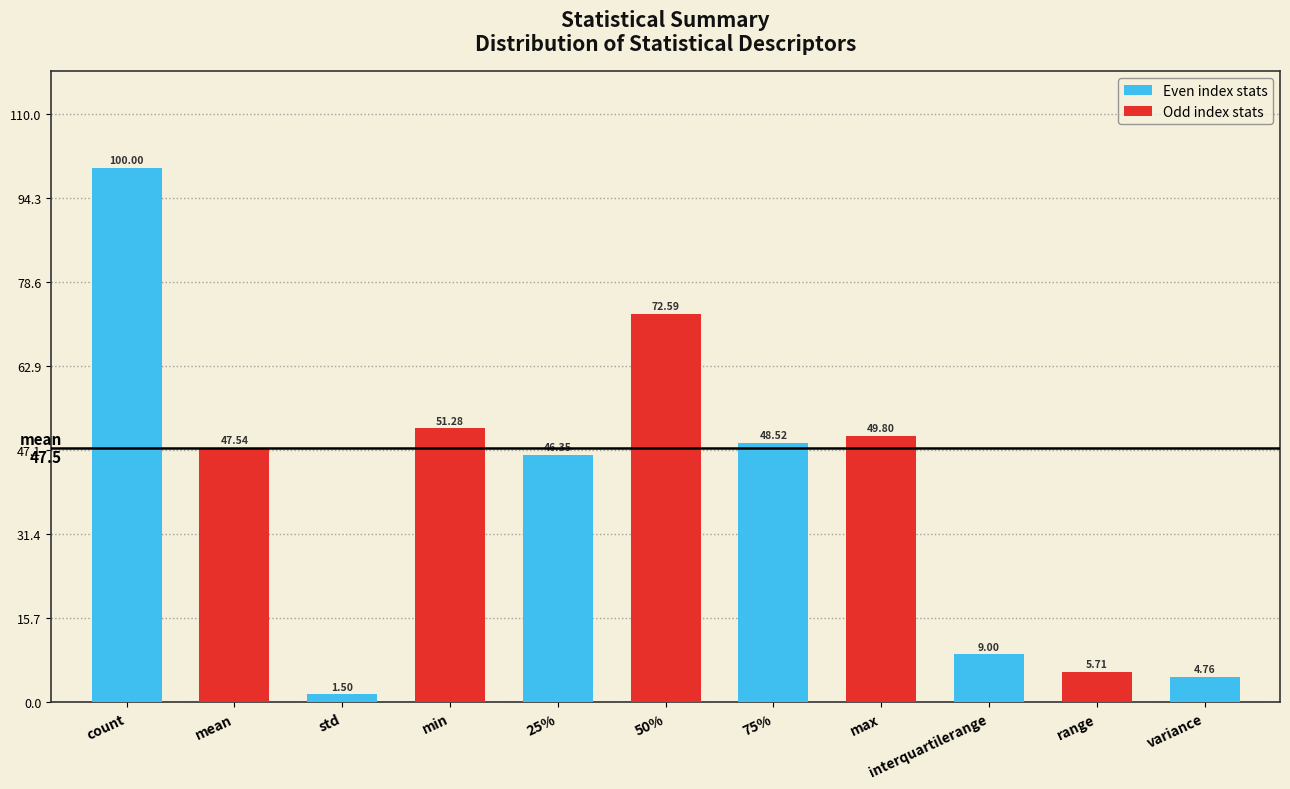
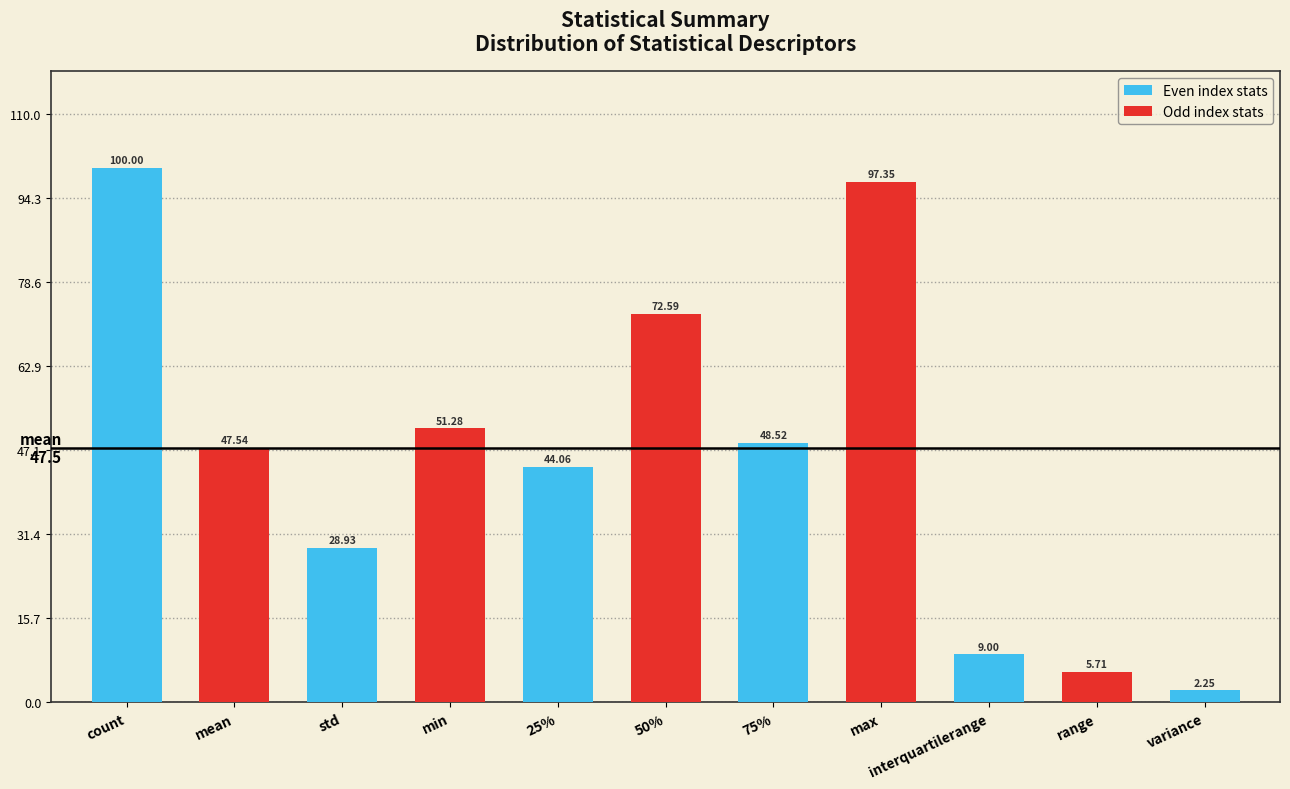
  {
    "count": 100.00,
    "mean": 47.54,
-   "std": 1.50,
+   "std": 28.93,
    "min": 51.28,
-   "25%": 46.35,
+   "25%": 44.06,
    "50%": 72.59,
    "75%": 48.52,
-   "max": 49.80,
+   "max": 97.35,
    "interquartilerange": 9.00,
    "range": 5.71,
-   "variance": 4.76
+   "variance": 2.25
  }
